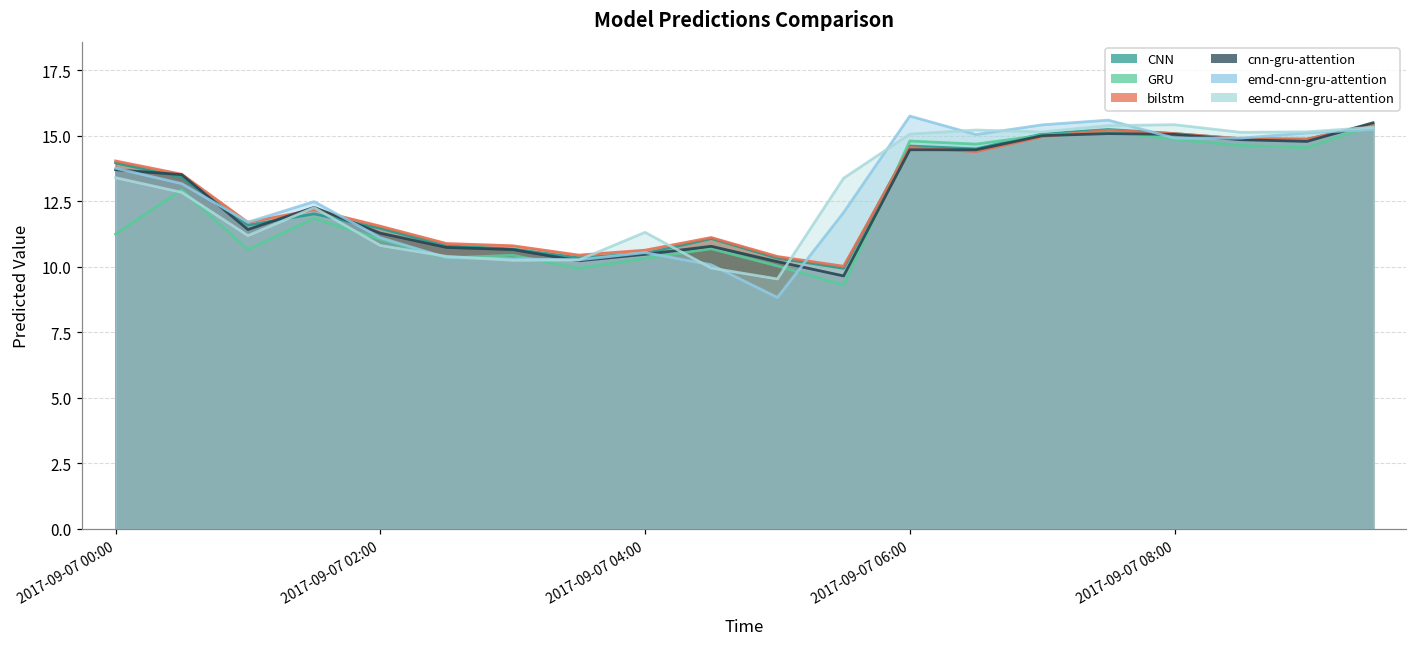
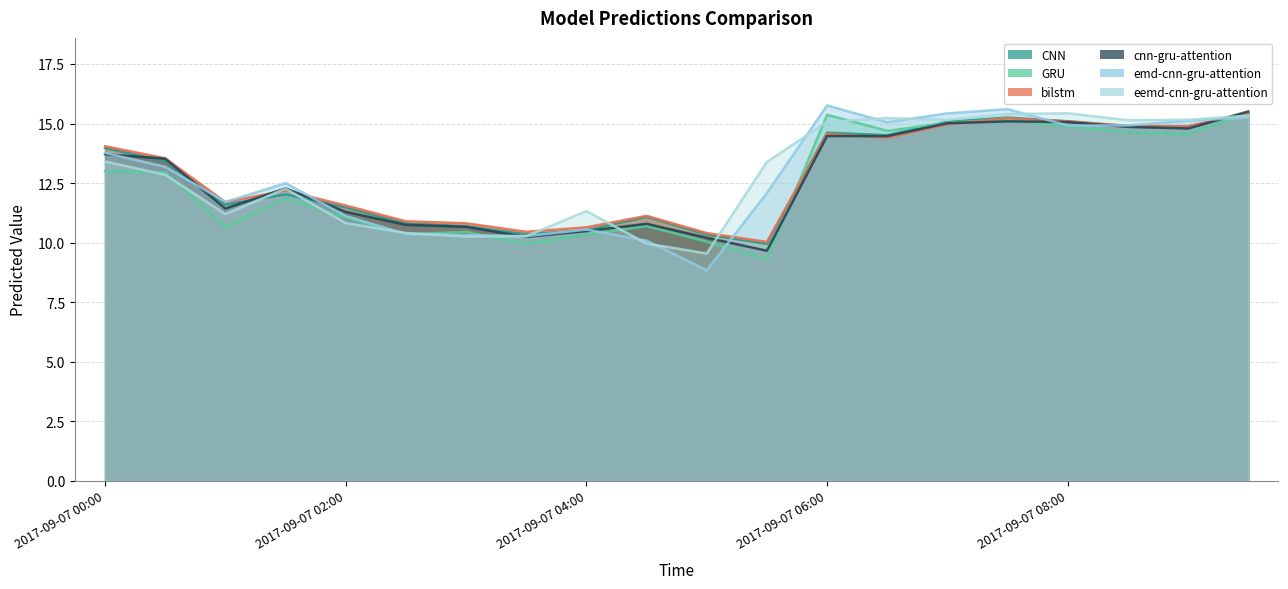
  {
    "GRU": {
-     "2017-09-07 00:00": 11.3,
+     "2017-09-07 00:00": 13.0,
      "2017-09-07 04:00": 10.3,
-     "2017-09-07 06:00": 14.8
+     "2017-09-07 06:00": 15.4
    }
  }
